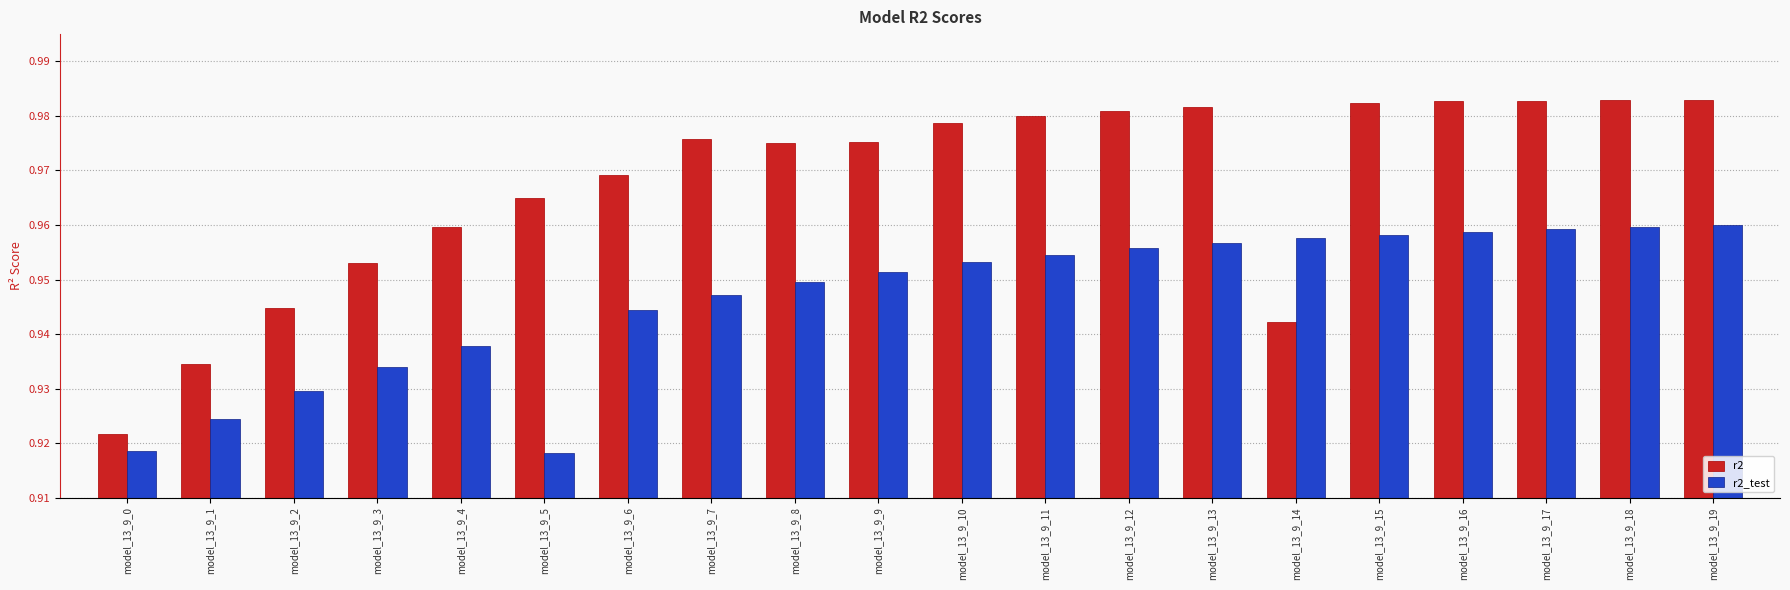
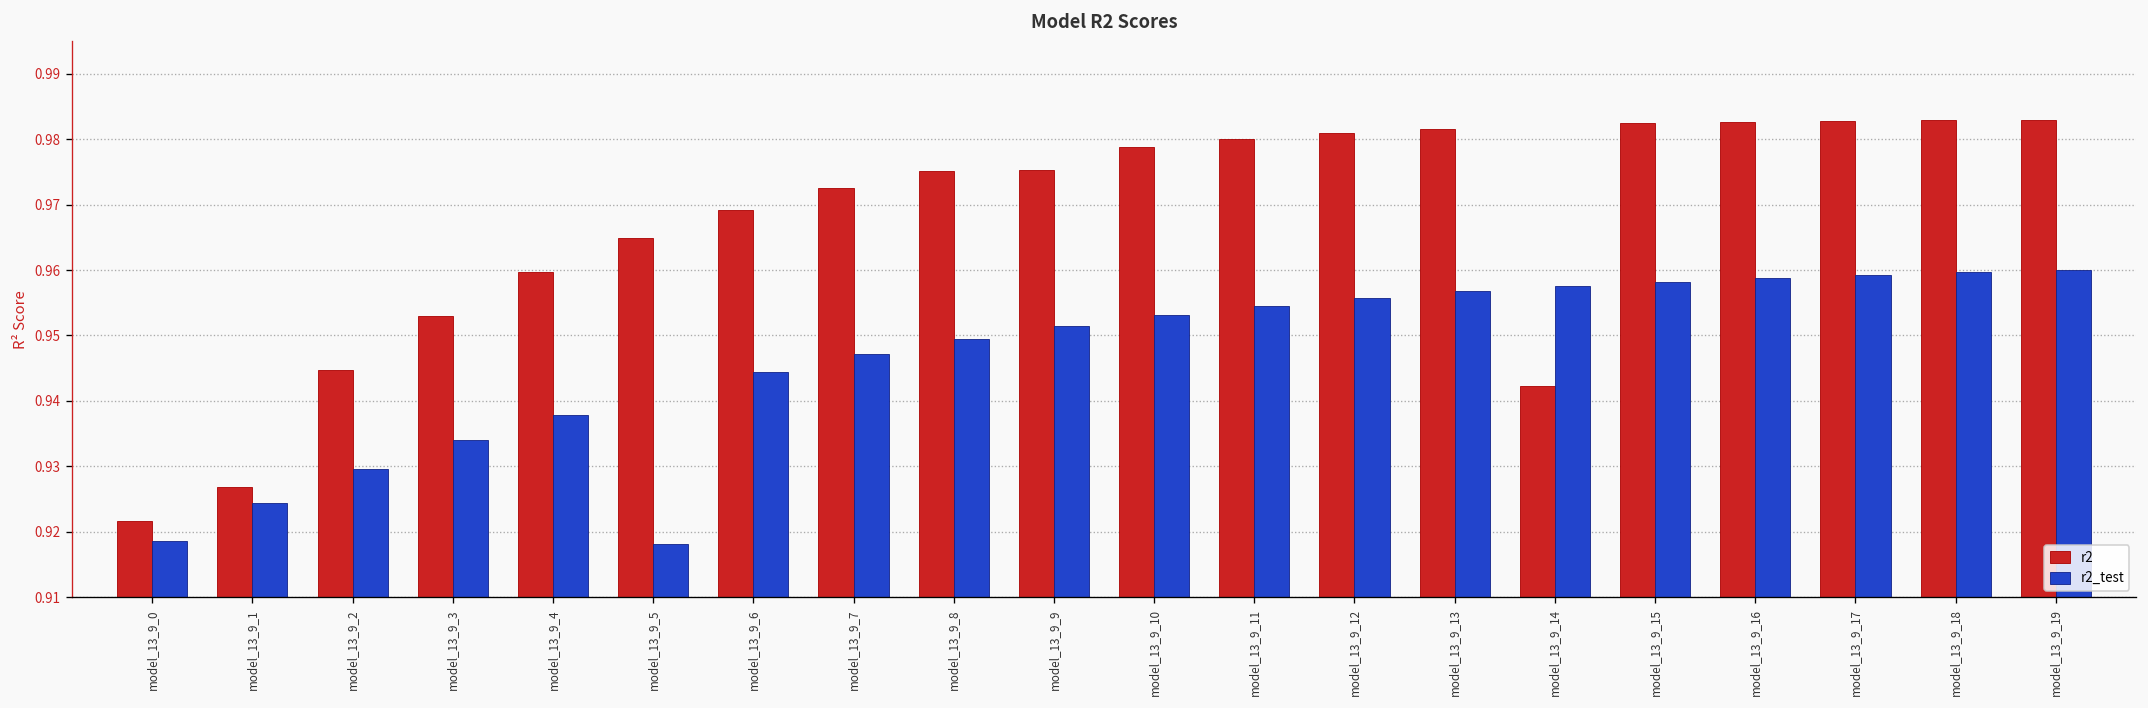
  {
    "r2": {
      "model_13_9_0": 0.922,
-     "model_13_9_1": 0.935,
+     "model_13_9_1": 0.927,
      "model_13_9_2": 0.945,
      "model_13_9_3": 0.953,
      "model_13_9_4": 0.960,
      "model_13_9_5": 0.965,
      "model_13_9_6": 0.969,
-     "model_13_9_7": 0.976,
+     "model_13_9_7": 0.972,
      "model_13_9_8": 0.975,
      "model_13_9_9": 0.975,
      "model_13_9_10": 0.979,
      "model_13_9_11": 0.980,
      "model_13_9_12": 0.981,
      "model_13_9_13": 0.982,
      "model_13_9_14": 0.942,
      "model_13_9_15": 0.982,
      "model_13_9_16": 0.983,
      "model_13_9_17": 0.983,
      "model_13_9_18": 0.983,
      "model_13_9_19": 0.983
    },
    "r2_test": {
      "model_13_9_0": 0.919,
      "model_13_9_1": 0.924,
      "model_13_9_2": 0.930,
      "model_13_9_3": 0.934,
      "model_13_9_4": 0.938,
      "model_13_9_5": 0.918,
      "model_13_9_6": 0.944,
      "model_13_9_7": 0.947,
      "model_13_9_8": 0.949,
      "model_13_9_9": 0.951,
      "model_13_9_10": 0.953,
      "model_13_9_11": 0.955,
      "model_13_9_12": 0.956,
      "model_13_9_13": 0.957,
      "model_13_9_14": 0.958,
      "model_13_9_15": 0.958,
      "model_13_9_16": 0.959,
      "model_13_9_17": 0.959,
      "model_13_9_18": 0.960,
      "model_13_9_19": 0.960
    }
  }
